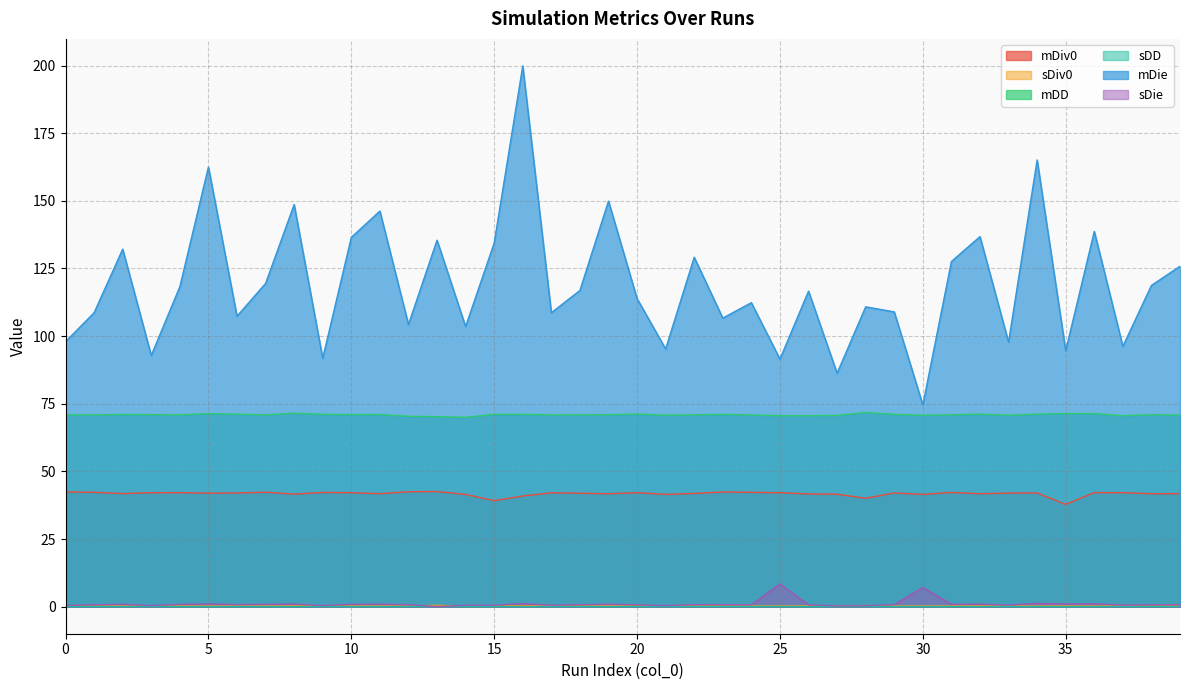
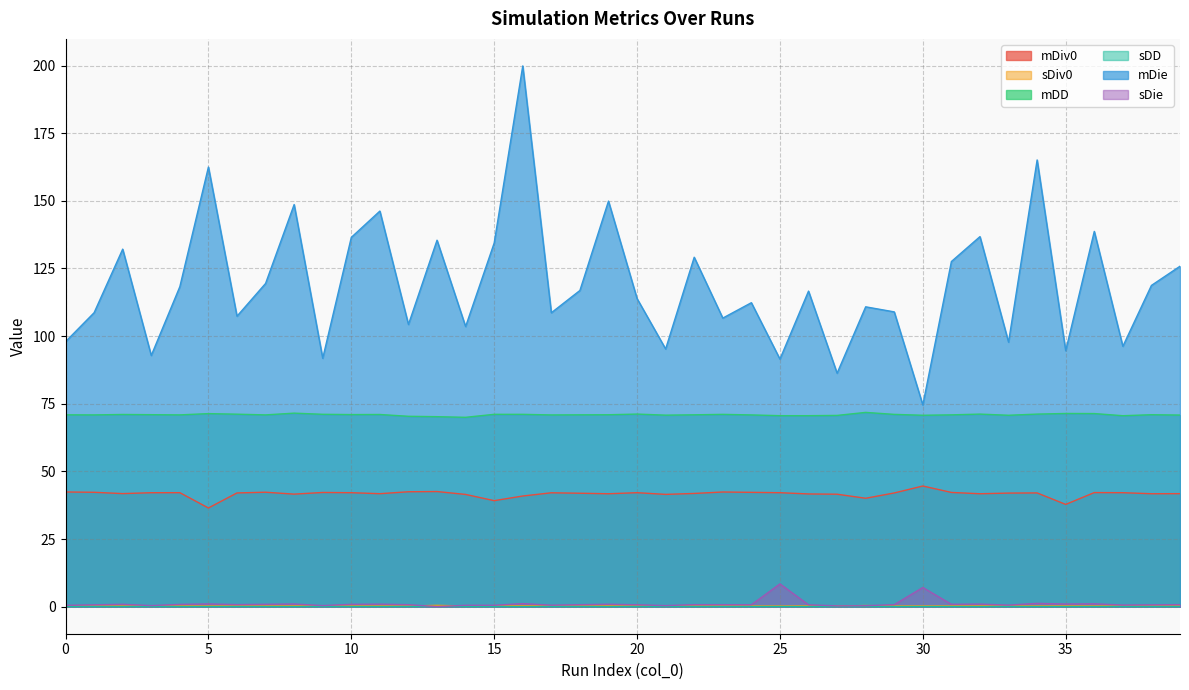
  {
    "mDiv0": {
      "0": 42,
-     "5": 42,
+     "5": 36,
      "10": 42,
      "15": 39,
      "20": 42,
      "25": 42,
-     "30": 42,
+     "30": 45,
      "35": 38
    },
    "mDie": {
      "0": 98,
      "5": 163,
      "10": 136,
      "15": 134,
      "20": 114,
      "25": 92,
      "30": 75,
      "35": 95
    },
    "sDie": {
      "25": 8,
      "30": 7
    }
  }
